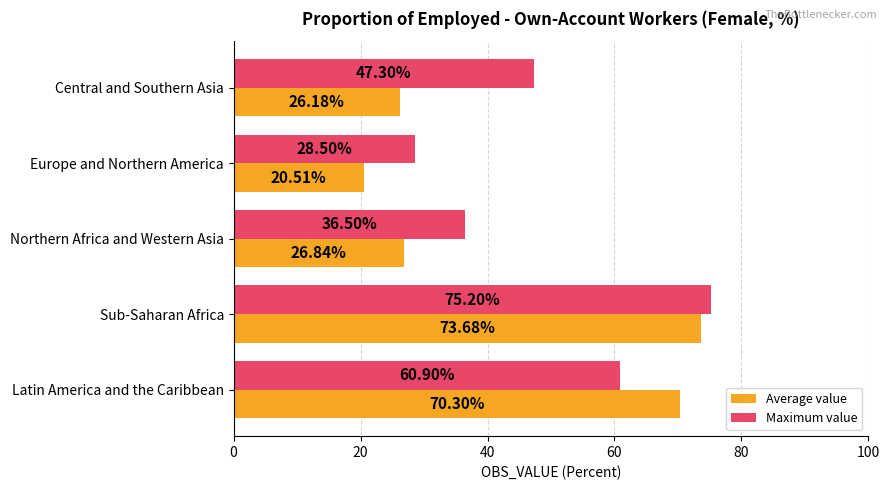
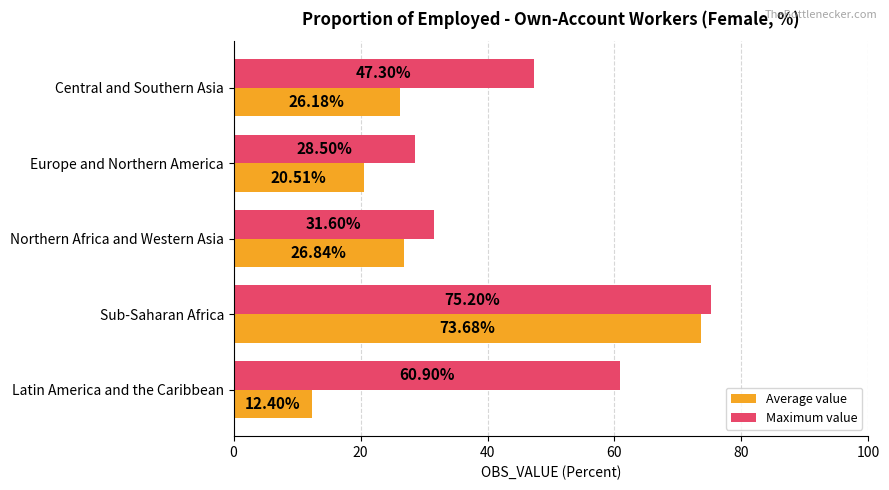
  {
    "Average value": {
      "Central and Southern Asia": "26.18%",
      "Europe and Northern America": "20.51%",
      "Northern Africa and Western Asia": "26.84%",
      "Sub-Saharan Africa": "73.68%",
-     "Latin America and the Caribbean": "70.30%"
+     "Latin America and the Caribbean": "12.40%"
    },
    "Maximum value": {
      "Central and Southern Asia": "47.30%",
      "Europe and Northern America": "28.50%",
-     "Northern Africa and Western Asia": "36.50%",
+     "Northern Africa and Western Asia": "31.60%",
      "Sub-Saharan Africa": "75.20%",
      "Latin America and the Caribbean": "60.90%"
    }
  }
